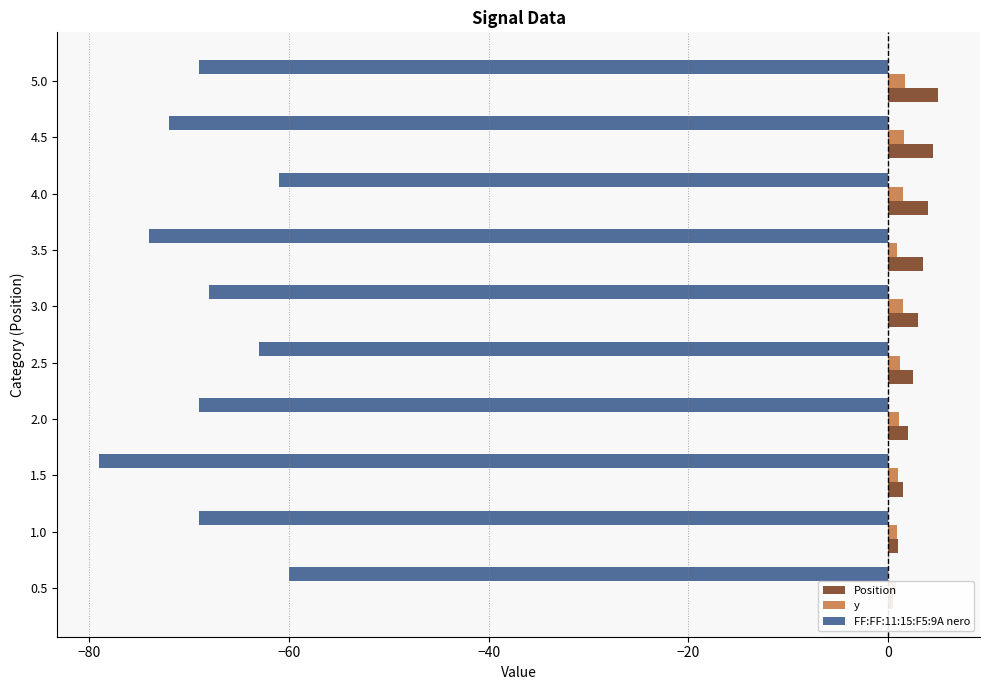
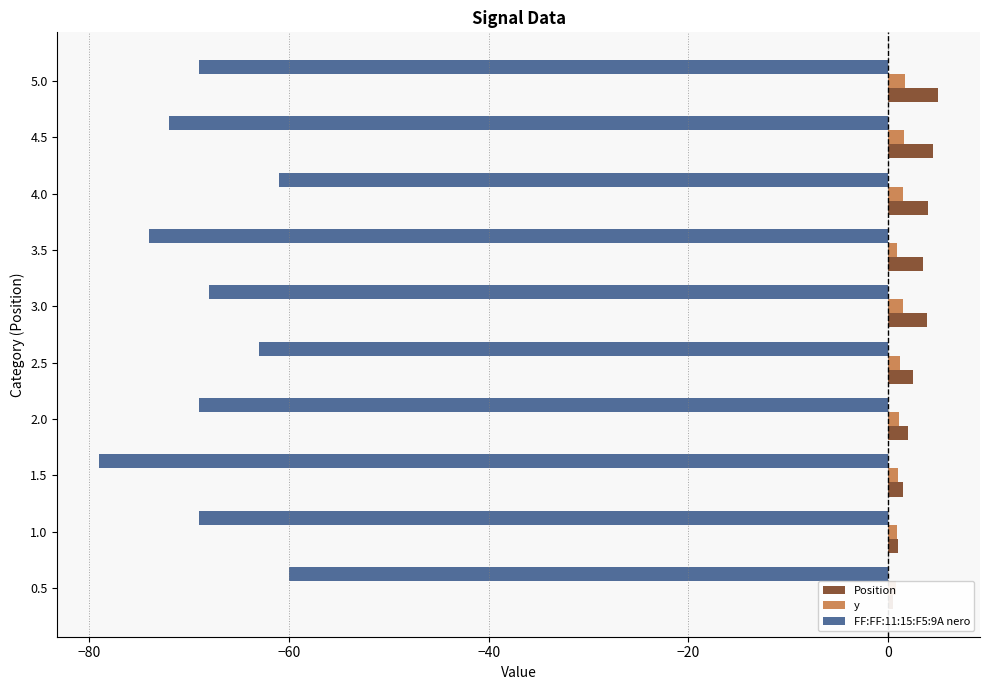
  {
    "Position": {
      "5.0": 5,
      "4.5": 5,
      "4.0": 4,
      "3.5": 4,
-     "3.0": 3,
+     "3.0": 4,
      "2.5": 3,
      "2.0": 2,
      "1.5": 2,
      "1.0": 1
    },
    "y": {
      "5.0": 2,
      "4.5": 2,
      "4.0": 2,
      "3.5": 1,
      "3.0": 2,
      "2.5": 1,
      "2.0": 1,
      "1.5": 1,
      "1.0": 1
    },
    "FF:FF:11:15:F5:9A nero": {
      "5.0": -69,
      "4.5": -72,
      "4.0": -61,
      "3.5": -74,
      "3.0": -68,
      "2.5": -63,
      "2.0": -69,
      "1.5": -79,
      "1.0": -69,
      "0.5": -60
    }
  }
